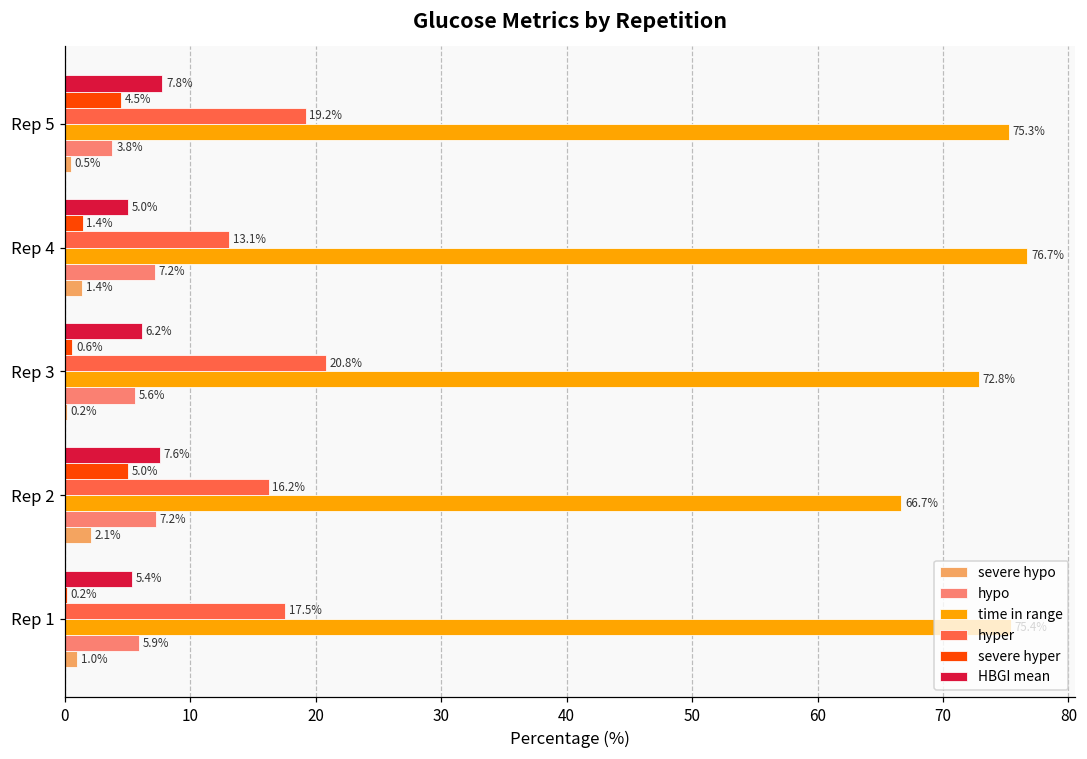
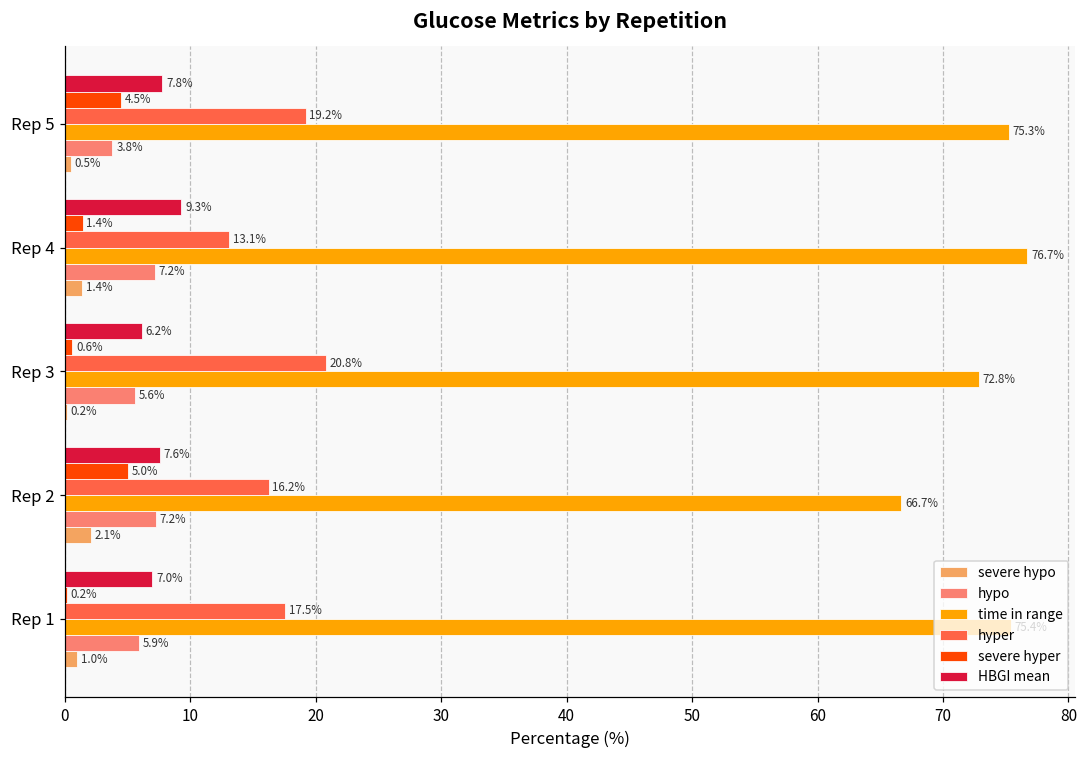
  {
    "time in range": {
      "Rep 5": "75.3%",
      "Rep 4": "76.7%",
      "Rep 3": "72.8%",
      "Rep 2": "66.7%"
    },
    "severe hyper": {
      "Rep 5": "4.5%",
      "Rep 4": "1.4%",
      "Rep 3": "0.6%",
      "Rep 2": "5.0%",
      "Rep 1": "0.2%"
    },
    "HBGI mean": {
      "Rep 5": "7.8%",
-     "Rep 4": "5.0%",
+     "Rep 4": "9.3%",
      "Rep 3": "6.2%",
      "Rep 2": "7.6%",
-     "Rep 1": "5.4%"
+     "Rep 1": "7.0%"
    }
  }
